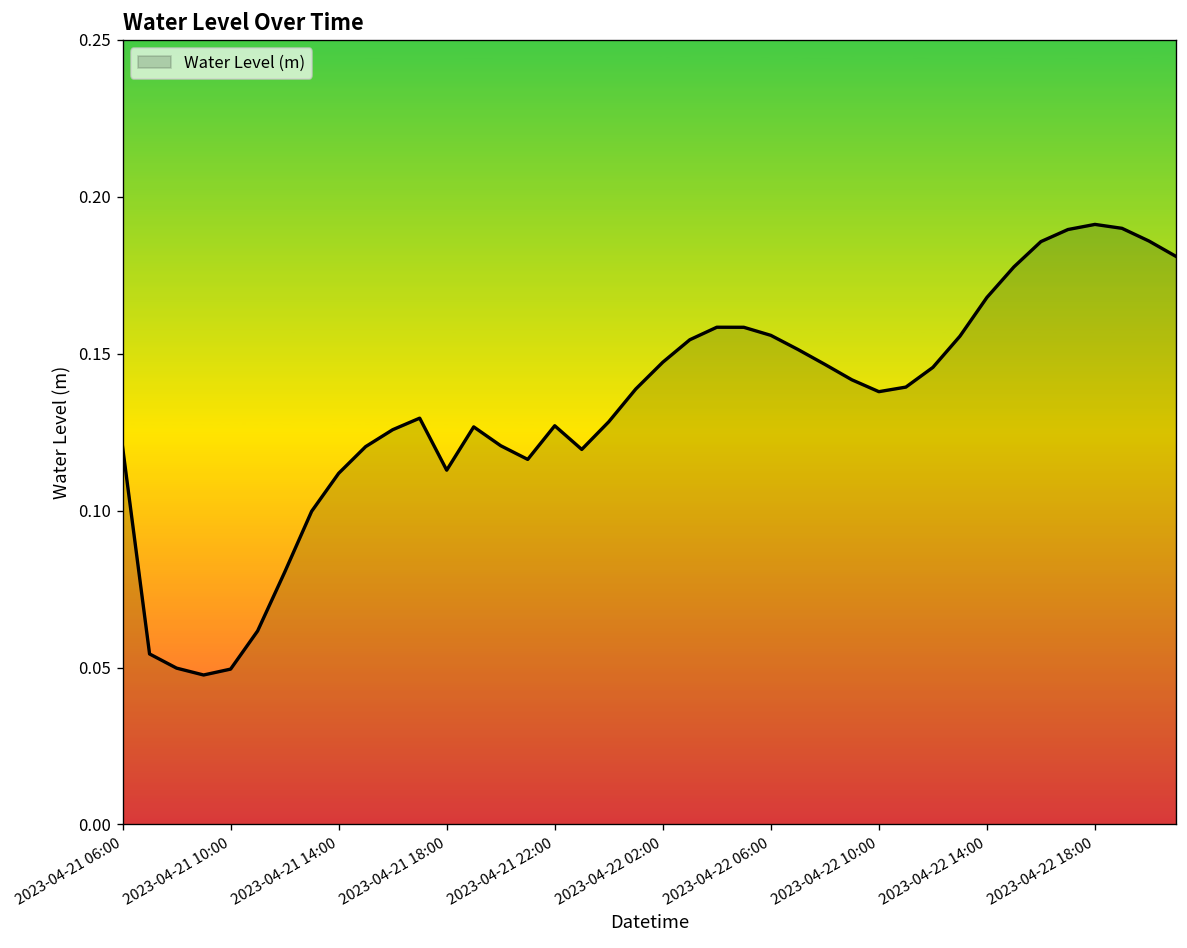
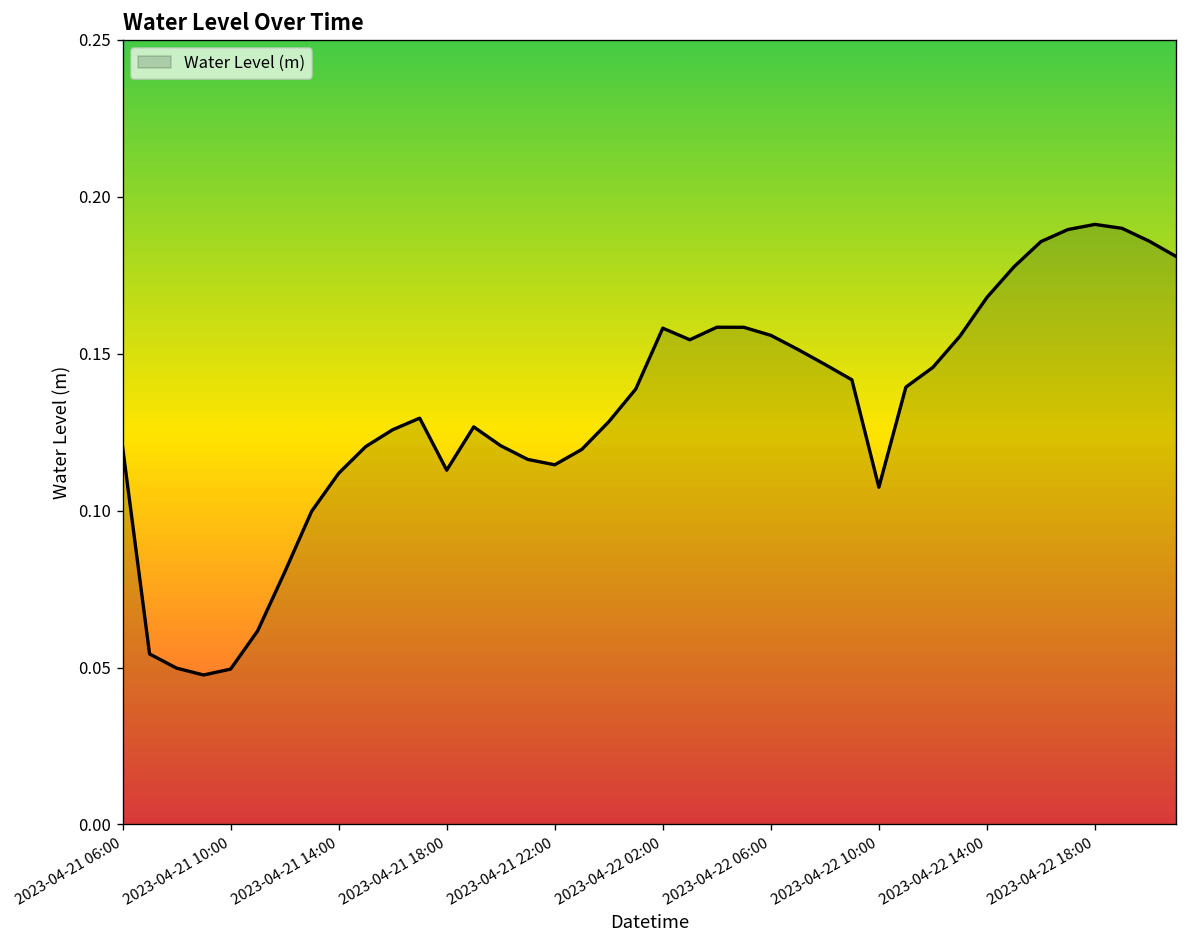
  {
    "2023-04-21 06:00": 0.120,
    "2023-04-21 10:00": 0.050,
    "2023-04-21 14:00": 0.112,
    "2023-04-21 18:00": 0.113,
-   "2023-04-21 22:00": 0.127,
-   "2023-04-22 02:00": 0.147,
+   "2023-04-21 22:00": 0.115,
+   "2023-04-22 02:00": 0.158,
    "2023-04-22 06:00": 0.156,
-   "2023-04-22 10:00": 0.138,
+   "2023-04-22 10:00": 0.107,
    "2023-04-22 14:00": 0.168,
    "2023-04-22 18:00": 0.191
  }
